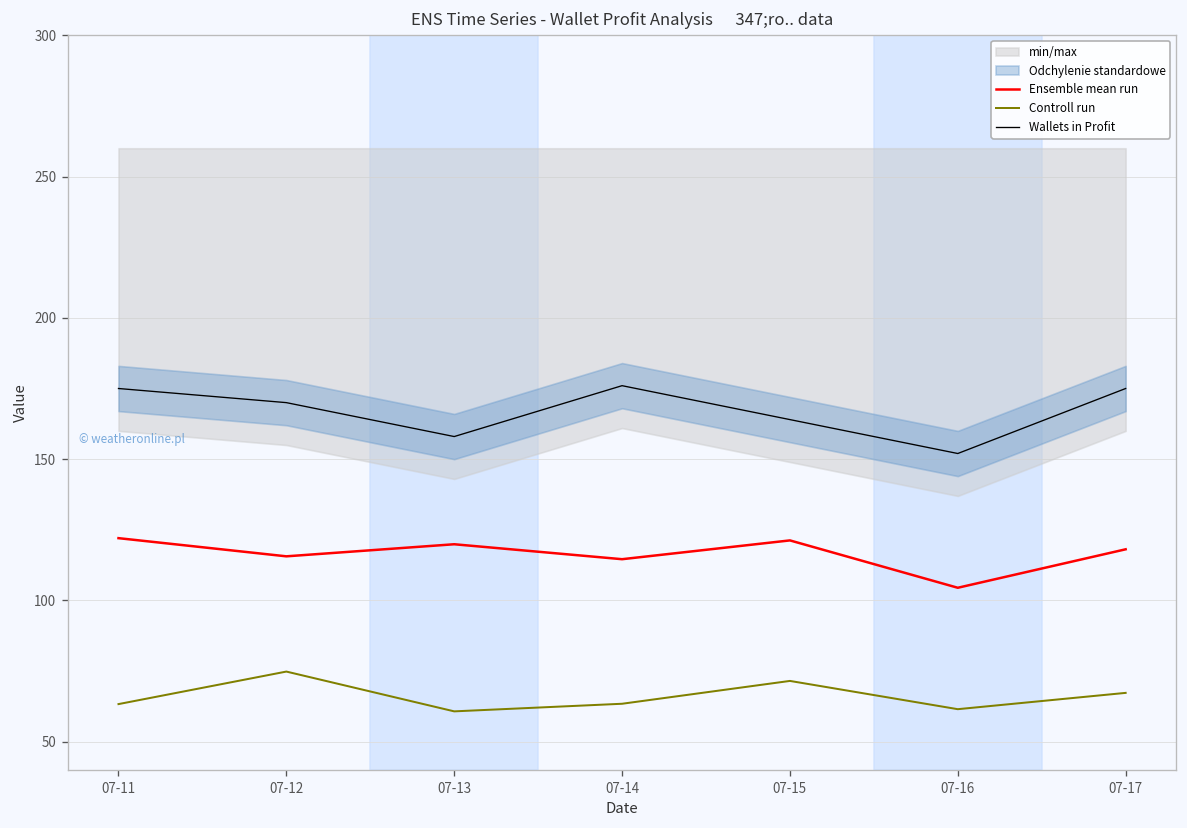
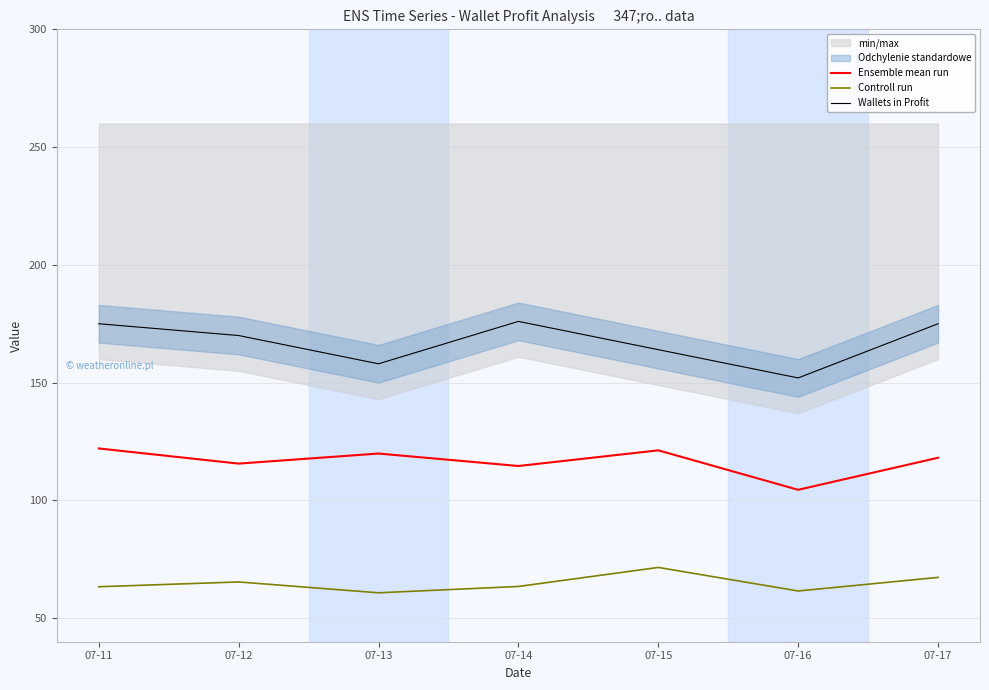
  {
    "Ensemble mean run": {
      "07-11": 122,
      "07-12": 116,
      "07-13": 120,
      "07-14": 115,
      "07-15": 121,
      "07-16": 104,
      "07-17": 118
    },
    "Controll run": {
      "07-11": 63,
-     "07-12": 75,
+     "07-12": 65,
      "07-13": 61,
      "07-14": 63,
      "07-15": 72,
      "07-16": 62,
      "07-17": 67
    },
    "Wallets in Profit": {
      "07-11": 175,
      "07-12": 170,
      "07-13": 158,
      "07-14": 176,
      "07-15": 164,
      "07-16": 152,
      "07-17": 175
    }
  }
